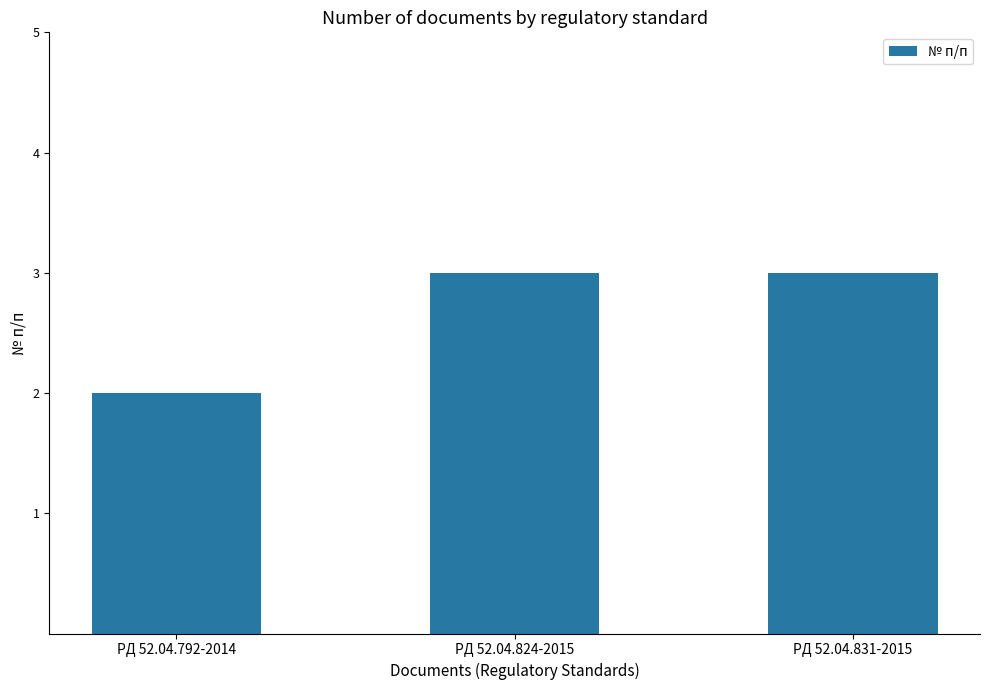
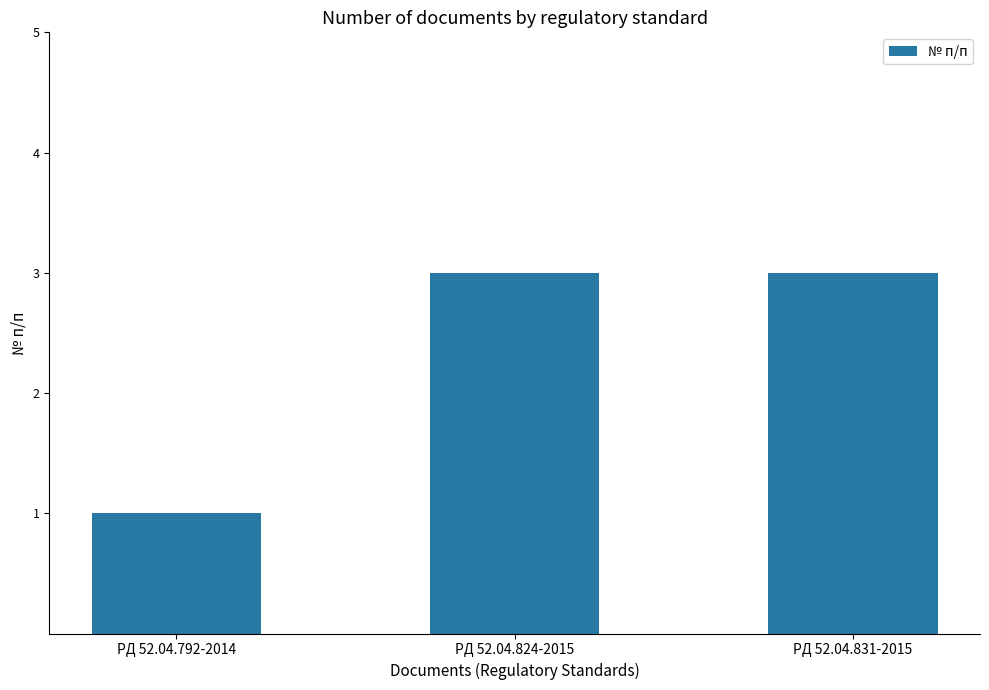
  {
-   "РД 52.04.792-2014": 2,
+   "РД 52.04.792-2014": 1,
    "РД 52.04.824-2015": 3,
    "РД 52.04.831-2015": 3
  }
